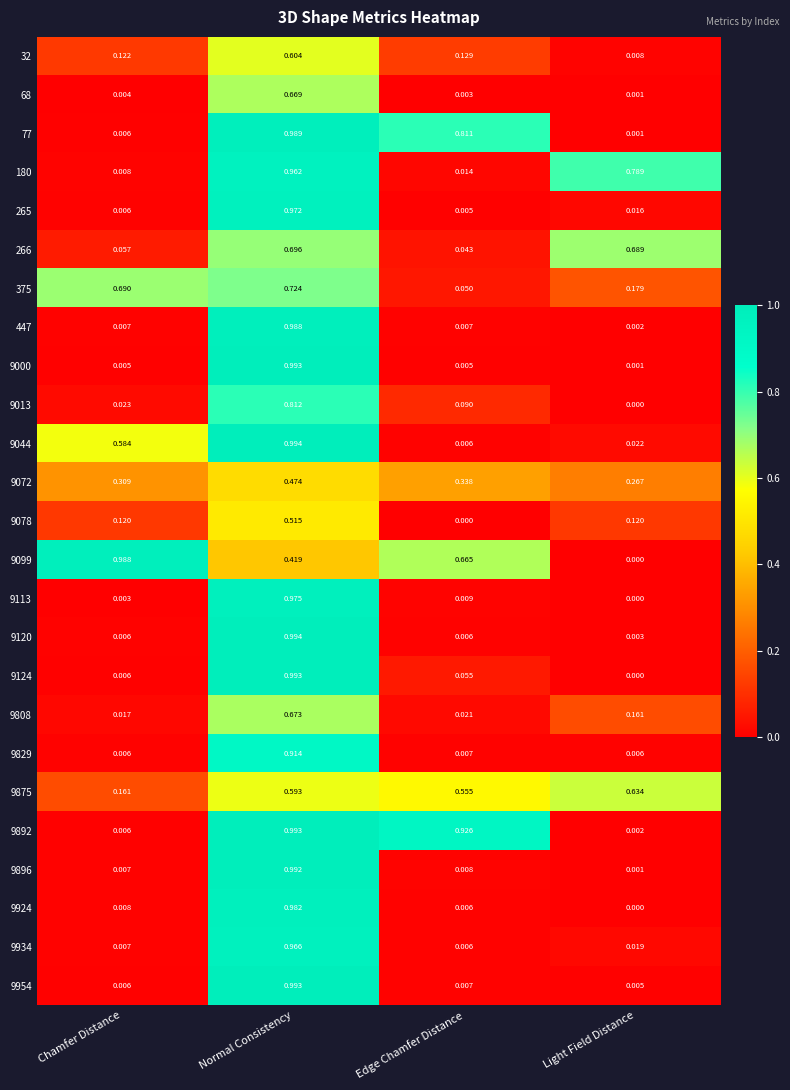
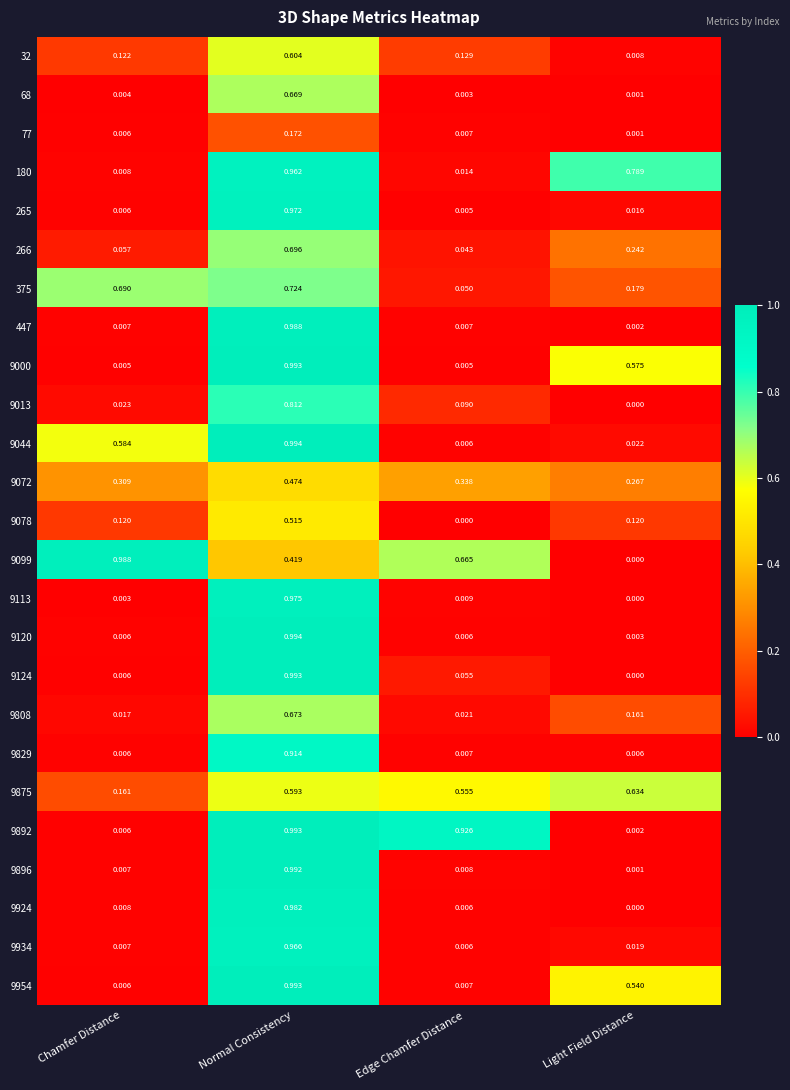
  {
    "32": {
      "Chamfer Distance": 0.122,
      "Normal Consistency": 0.604,
      "Edge Chamfer Distance": 0.129,
      "Light Field Distance": 0.008
    },
    "68": {
      "Chamfer Distance": 0.004,
      "Normal Consistency": 0.669,
      "Edge Chamfer Distance": 0.003,
      "Light Field Distance": 0.001
    },
    "77": {
      "Chamfer Distance": 0.006,
-     "Normal Consistency": 0.989,
-     "Edge Chamfer Distance": 0.811,
+     "Normal Consistency": 0.172,
+     "Edge Chamfer Distance": 0.007,
      "Light Field Distance": 0.001
    },
    "180": {
      "Chamfer Distance": 0.008,
      "Normal Consistency": 0.962,
      "Edge Chamfer Distance": 0.014,
      "Light Field Distance": 0.789
    },
    "265": {
      "Chamfer Distance": 0.006,
      "Normal Consistency": 0.972,
      "Edge Chamfer Distance": 0.005,
      "Light Field Distance": 0.016
    },
    "266": {
      "Chamfer Distance": 0.057,
      "Normal Consistency": 0.696,
      "Edge Chamfer Distance": 0.043,
-     "Light Field Distance": 0.689
+     "Light Field Distance": 0.242
    },
    "375": {
      "Chamfer Distance": 0.690,
      "Normal Consistency": 0.724,
      "Edge Chamfer Distance": 0.050,
      "Light Field Distance": 0.179
    },
    "447": {
      "Chamfer Distance": 0.007,
      "Normal Consistency": 0.988,
      "Edge Chamfer Distance": 0.007,
      "Light Field Distance": 0.002
    },
    "9000": {
      "Chamfer Distance": 0.005,
      "Normal Consistency": 0.993,
      "Edge Chamfer Distance": 0.005,
-     "Light Field Distance": 0.001
+     "Light Field Distance": 0.575
    },
    "9013": {
      "Chamfer Distance": 0.023,
      "Normal Consistency": 0.812,
      "Edge Chamfer Distance": 0.090,
      "Light Field Distance": 0.000
    },
    "9044": {
      "Chamfer Distance": 0.584,
      "Normal Consistency": 0.994,
      "Edge Chamfer Distance": 0.006,
      "Light Field Distance": 0.022
    },
    "9072": {
      "Chamfer Distance": 0.309,
      "Normal Consistency": 0.474,
      "Edge Chamfer Distance": 0.338,
      "Light Field Distance": 0.267
    },
    "9078": {
      "Chamfer Distance": 0.120,
      "Normal Consistency": 0.515,
      "Edge Chamfer Distance": 0.000,
      "Light Field Distance": 0.120
    },
    "9099": {
      "Chamfer Distance": 0.988,
      "Normal Consistency": 0.419,
      "Edge Chamfer Distance": 0.665,
      "Light Field Distance": 0.000
    },
    "9113": {
      "Chamfer Distance": 0.003,
      "Normal Consistency": 0.975,
      "Edge Chamfer Distance": 0.009,
      "Light Field Distance": 0.000
    },
    "9120": {
      "Chamfer Distance": 0.006,
      "Normal Consistency": 0.994,
      "Edge Chamfer Distance": 0.006,
      "Light Field Distance": 0.003
    },
    "9124": {
      "Chamfer Distance": 0.006,
      "Normal Consistency": 0.993,
      "Edge Chamfer Distance": 0.055,
      "Light Field Distance": 0.000
    },
    "9808": {
      "Chamfer Distance": 0.017,
      "Normal Consistency": 0.673,
      "Edge Chamfer Distance": 0.021,
      "Light Field Distance": 0.161
    },
    "9829": {
      "Chamfer Distance": 0.006,
      "Normal Consistency": 0.914,
      "Edge Chamfer Distance": 0.007,
      "Light Field Distance": 0.006
    },
    "9875": {
      "Chamfer Distance": 0.161,
      "Normal Consistency": 0.593,
      "Edge Chamfer Distance": 0.555,
      "Light Field Distance": 0.634
    },
    "9892": {
      "Chamfer Distance": 0.006,
      "Normal Consistency": 0.993,
      "Edge Chamfer Distance": 0.926,
      "Light Field Distance": 0.002
    },
    "9896": {
      "Chamfer Distance": 0.007,
      "Normal Consistency": 0.992,
      "Edge Chamfer Distance": 0.008,
      "Light Field Distance": 0.001
    },
    "9924": {
      "Chamfer Distance": 0.008,
      "Normal Consistency": 0.982,
      "Edge Chamfer Distance": 0.006,
      "Light Field Distance": 0.000
    },
    "9934": {
      "Chamfer Distance": 0.007,
      "Normal Consistency": 0.966,
      "Edge Chamfer Distance": 0.006,
      "Light Field Distance": 0.019
    },
    "9954": {
      "Chamfer Distance": 0.006,
      "Normal Consistency": 0.993,
      "Edge Chamfer Distance": 0.007,
-     "Light Field Distance": 0.005
+     "Light Field Distance": 0.540
    }
  }
